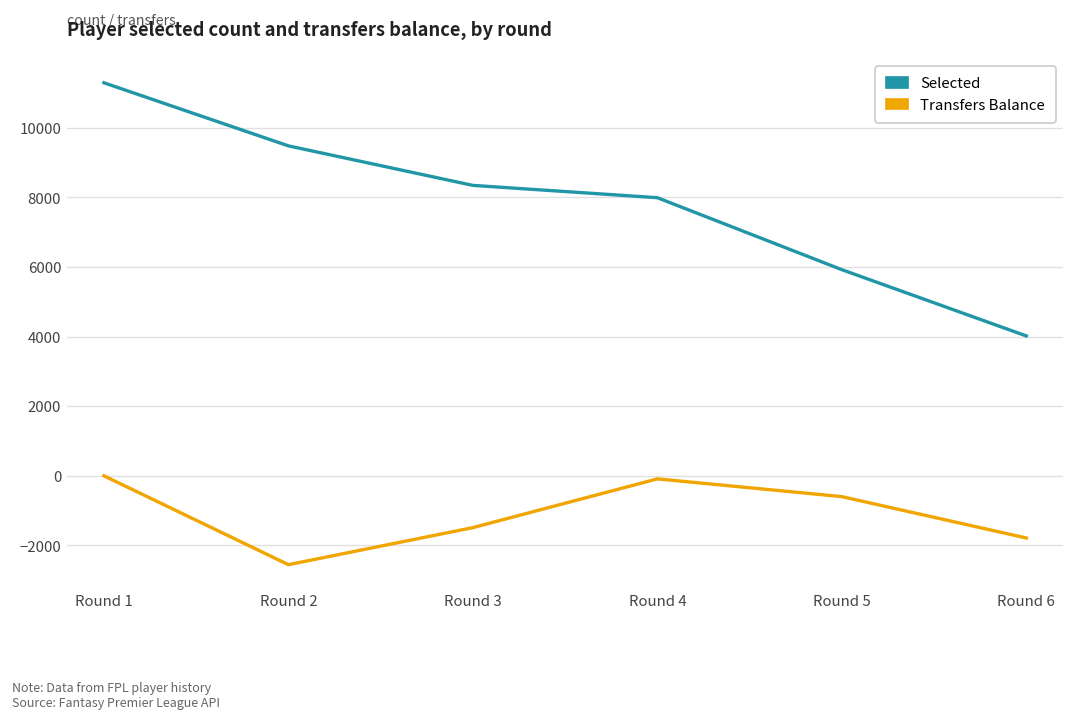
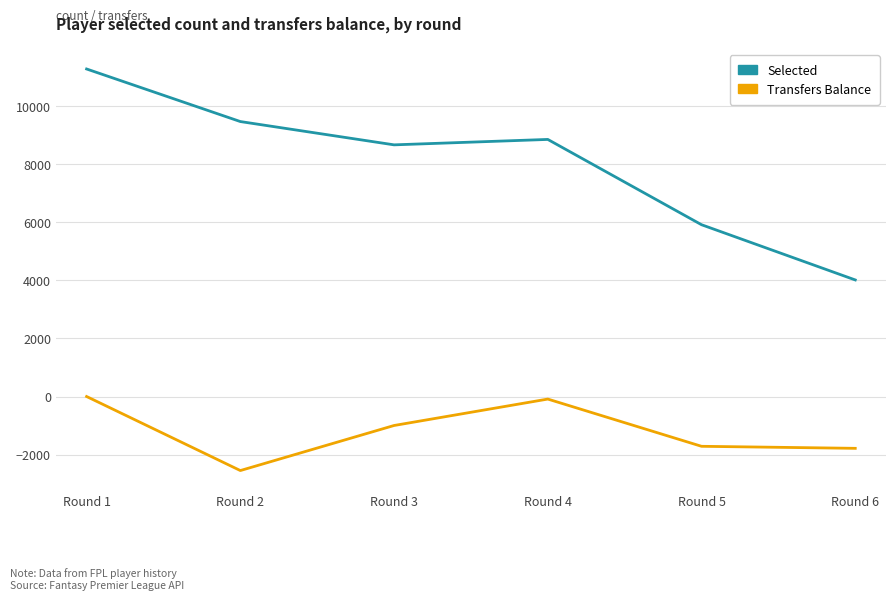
  {
    "Selected": {
      "Round 1": 11300,
      "Round 2": 9500,
-     "Round 3": 8300,
-     "Round 4": 8000,
+     "Round 3": 8700,
+     "Round 4": 8900,
      "Round 5": 5900,
      "Round 6": 4000
    },
    "Transfers Balance": {
      "Round 1": 0,
      "Round 2": -2600,
-     "Round 3": -1500,
+     "Round 3": -1000,
      "Round 4": -100,
-     "Round 5": -600,
+     "Round 5": -1700,
      "Round 6": -1800
    }
  }
